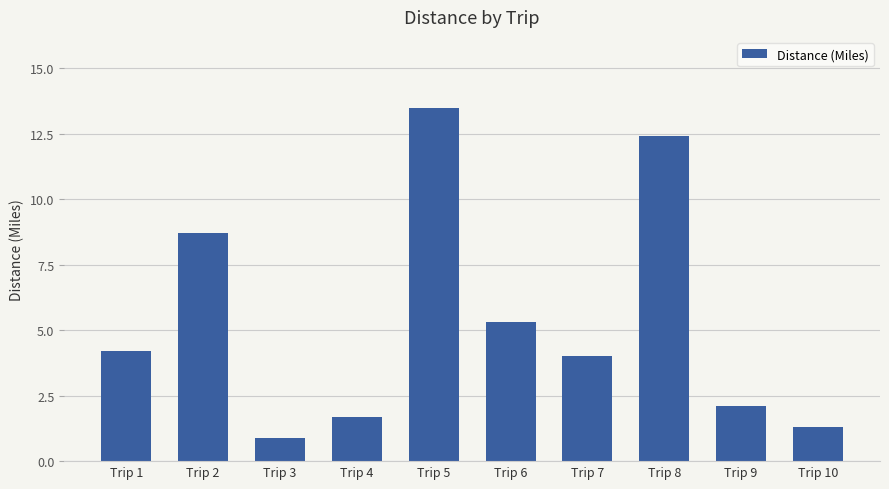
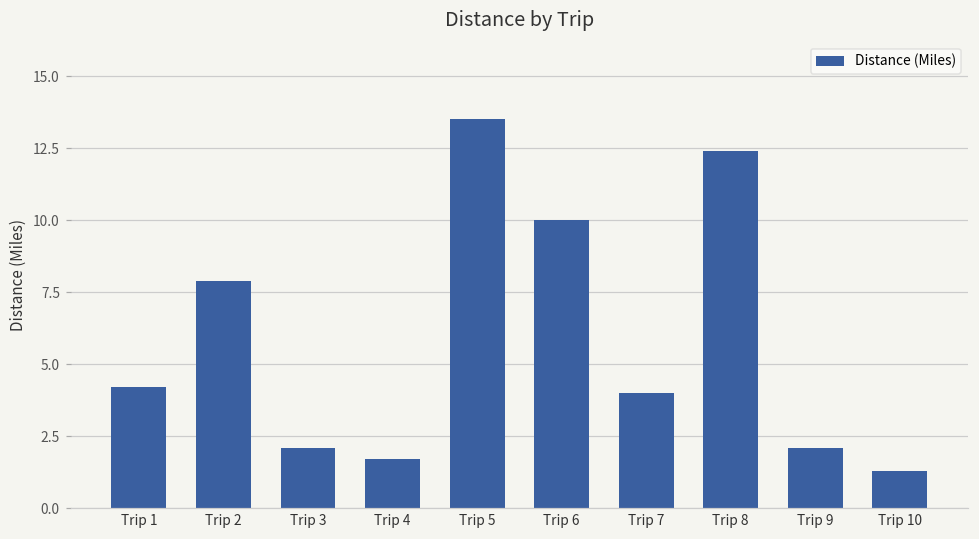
  {
    "Trip 1": 4.2,
-   "Trip 2": 8.7,
-   "Trip 3": 0.9,
+   "Trip 2": 7.9,
+   "Trip 3": 2.1,
    "Trip 4": 1.7,
    "Trip 5": 13.5,
-   "Trip 6": 5.3,
+   "Trip 6": 10.0,
    "Trip 7": 4.0,
    "Trip 8": 12.4,
    "Trip 9": 2.1,
    "Trip 10": 1.3
  }
